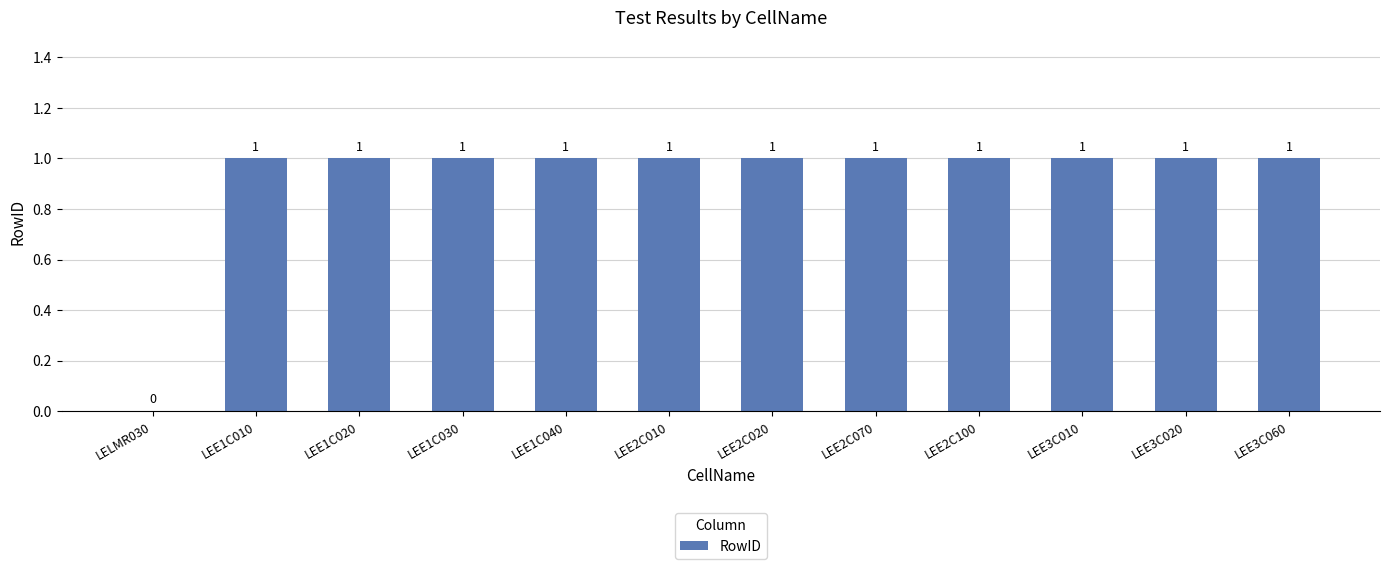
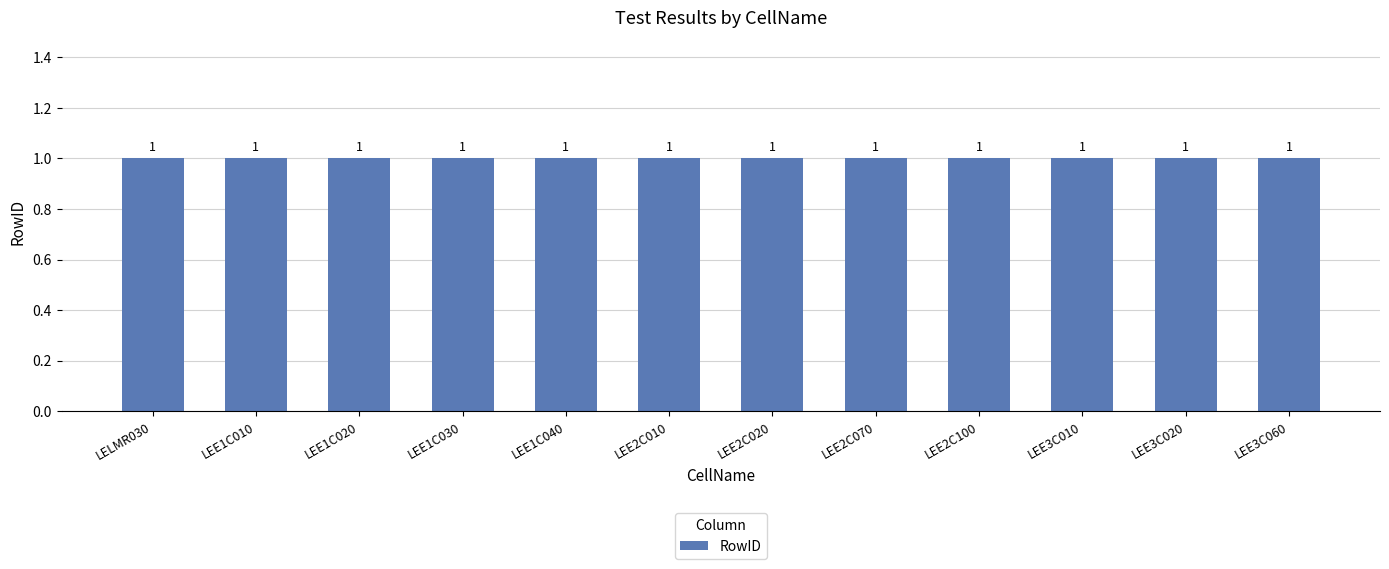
  {
-   "LELMR030": 0,
+   "LELMR030": 1,
    "LEE1C010": 1,
    "LEE1C020": 1,
    "LEE1C030": 1,
    "LEE1C040": 1,
    "LEE2C010": 1,
    "LEE2C020": 1,
    "LEE2C070": 1,
    "LEE2C100": 1,
    "LEE3C010": 1,
    "LEE3C020": 1,
    "LEE3C060": 1
  }
